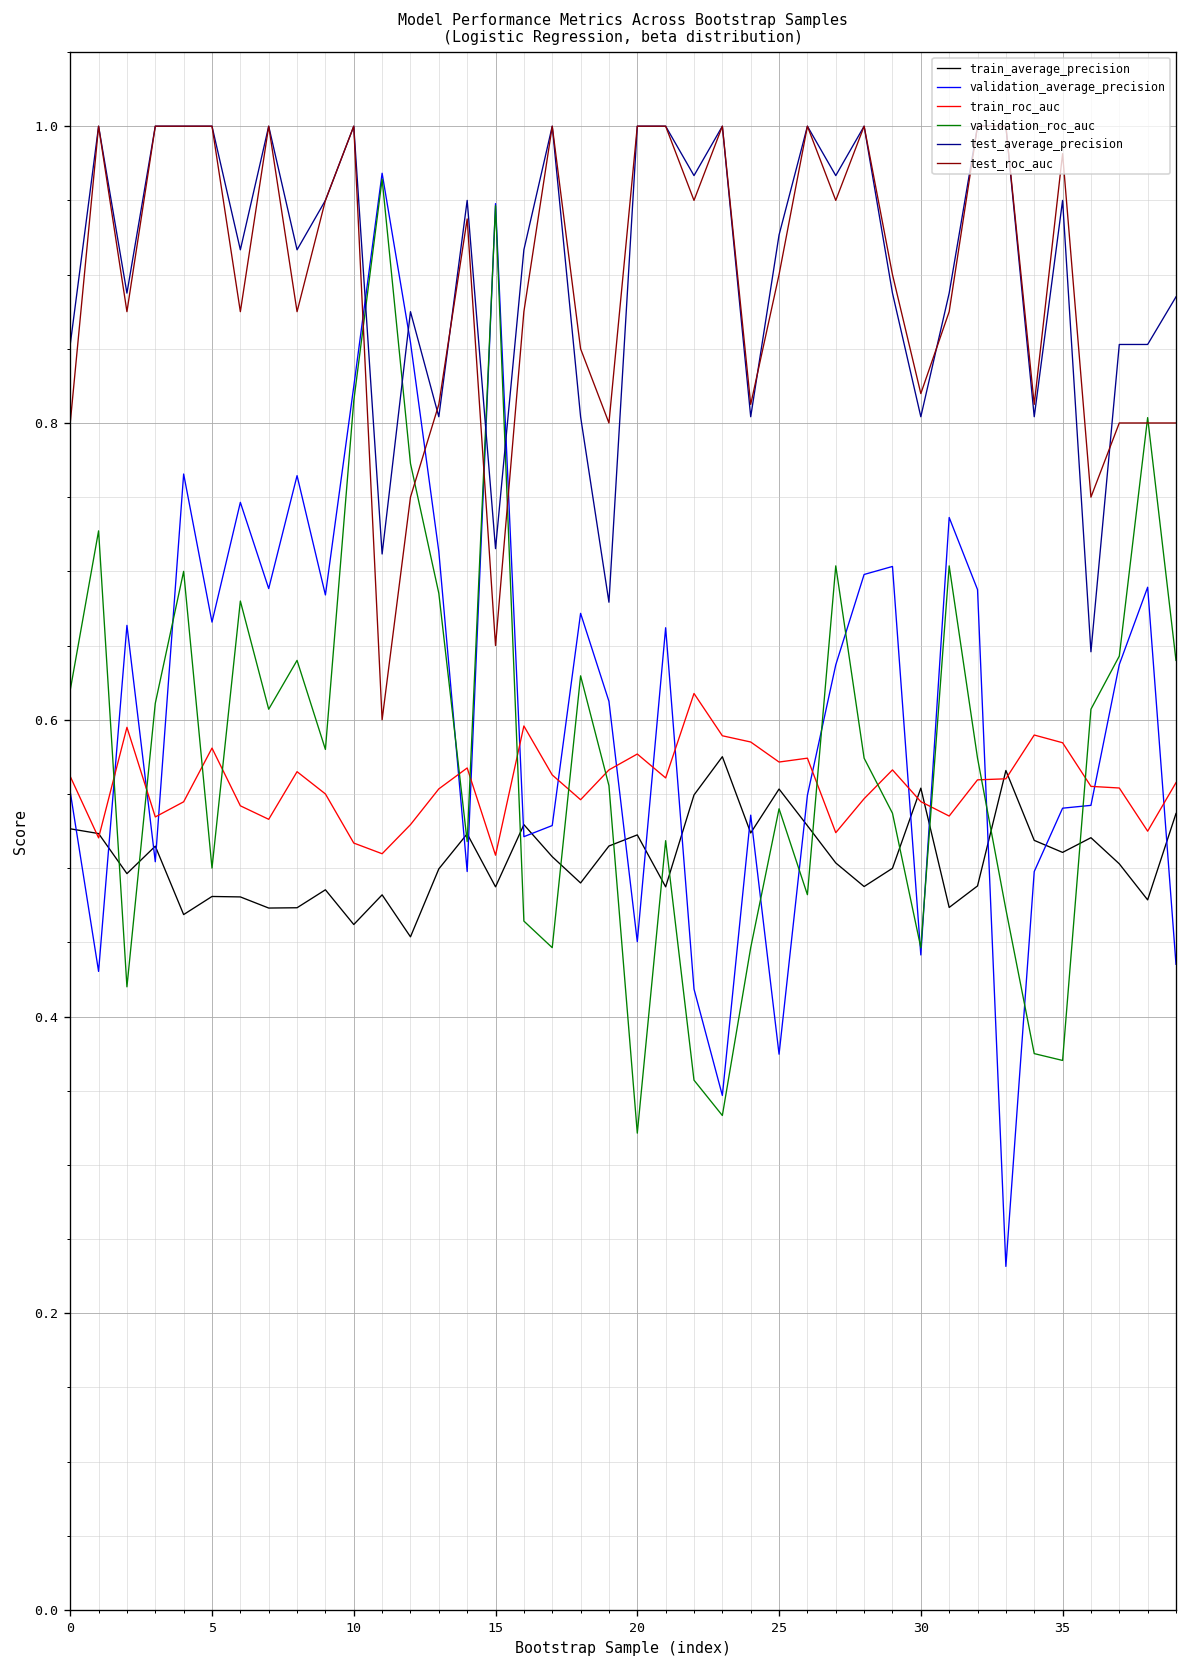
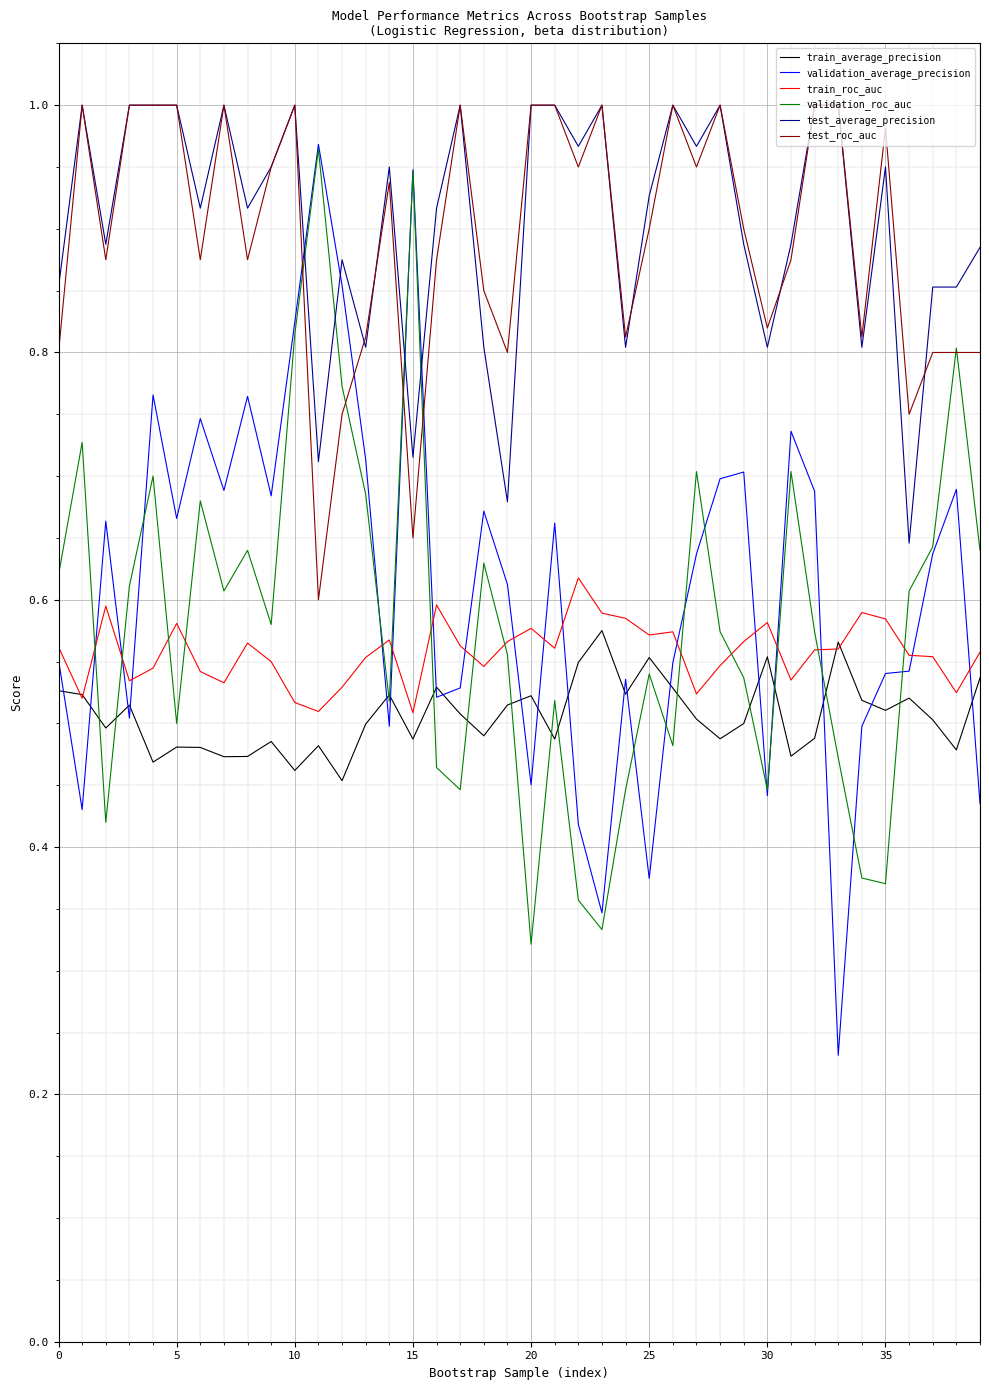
  {
    "train_average_precision": {
      "0": 0.527,
      "5": 0.481,
      "10": 0.462,
      "15": 0.487,
      "20": 0.522,
      "25": 0.553,
      "30": 0.554,
      "35": 0.511
    },
    "validation_average_precision": {
      "0": 0.551,
      "5": 0.666,
      "10": 0.825,
      "20": 0.450,
      "25": 0.375,
      "30": 0.442,
      "35": 0.540
    },
    "train_roc_auc": {
      "0": 0.562,
      "5": 0.581,
      "10": 0.517,
      "15": 0.509,
      "20": 0.577,
      "25": 0.572,
-     "30": 0.545,
+     "30": 0.582,
      "35": 0.585
    },
    "validation_roc_auc": {
      "0": 0.620,
      "5": 0.500,
      "10": 0.815,
      "20": 0.321,
      "25": 0.540,
      "30": 0.446,
      "35": 0.370
    },
    "test_average_precision": {
      "0": 0.853,
      "15": 0.715,
      "25": 0.927,
      "30": 0.804,
      "35": 0.950
    },
    "test_roc_auc": {
      "0": 0.800,
      "15": 0.650,
      "25": 0.900,
      "30": 0.820
    }
  }
